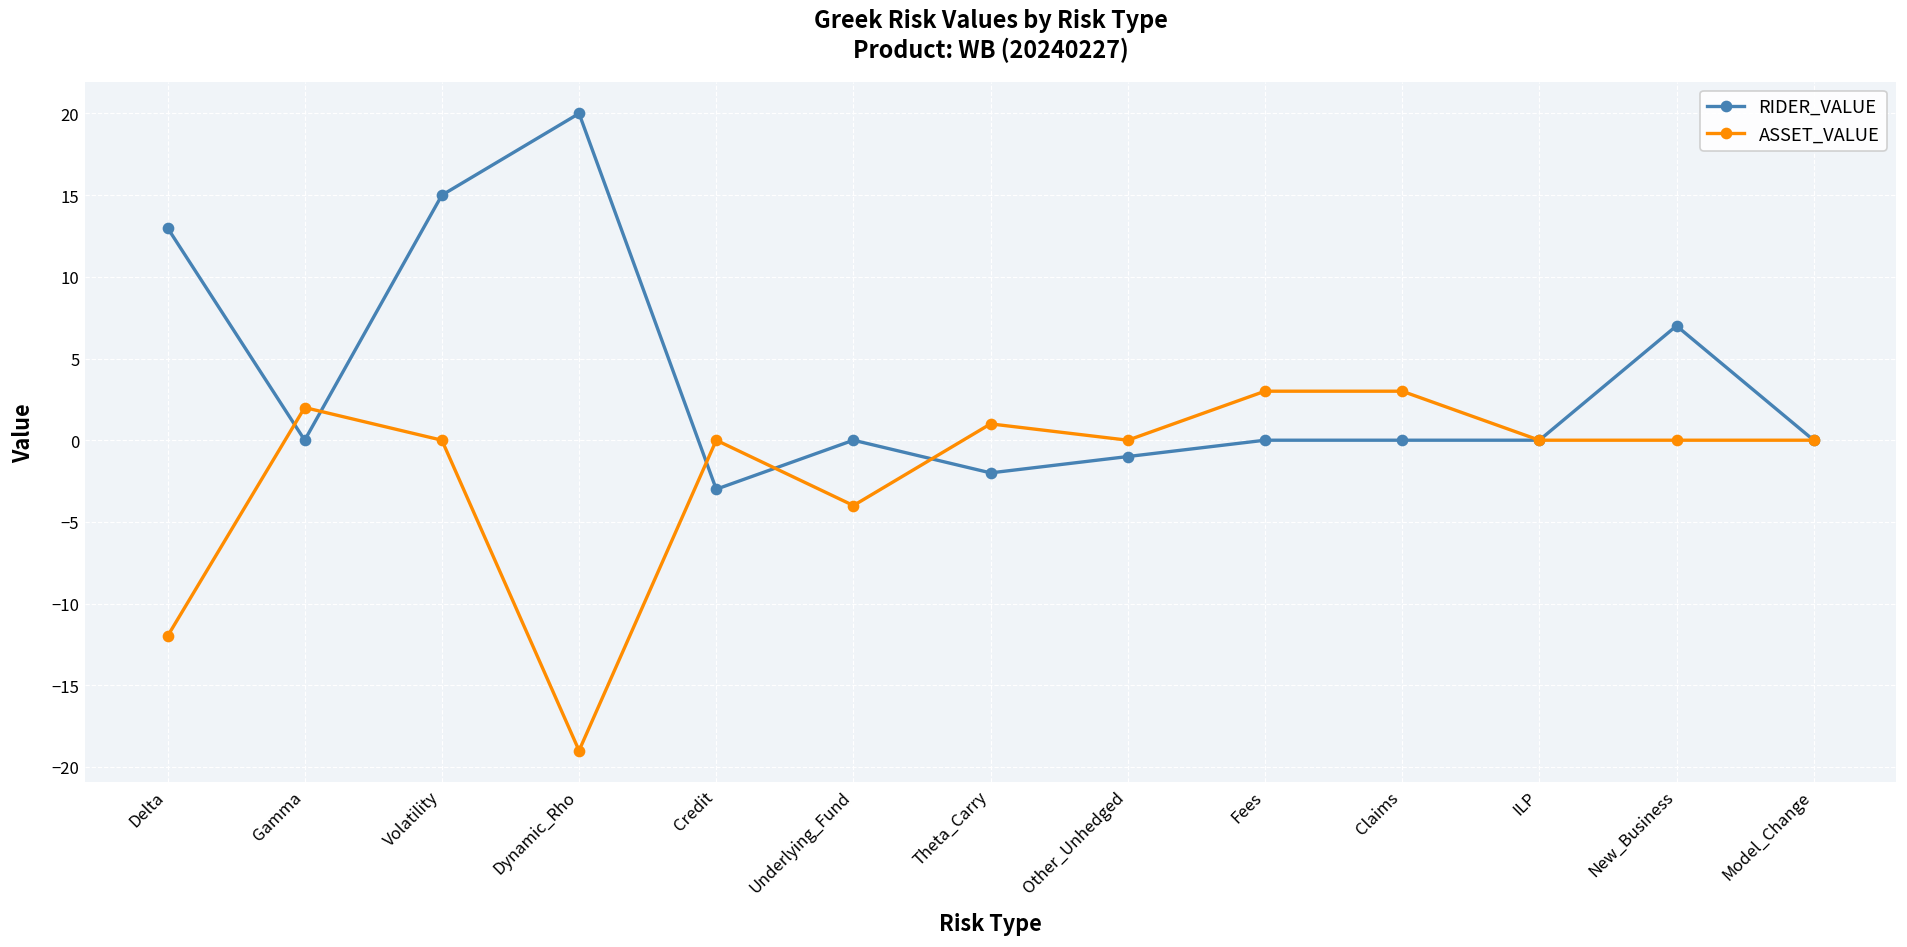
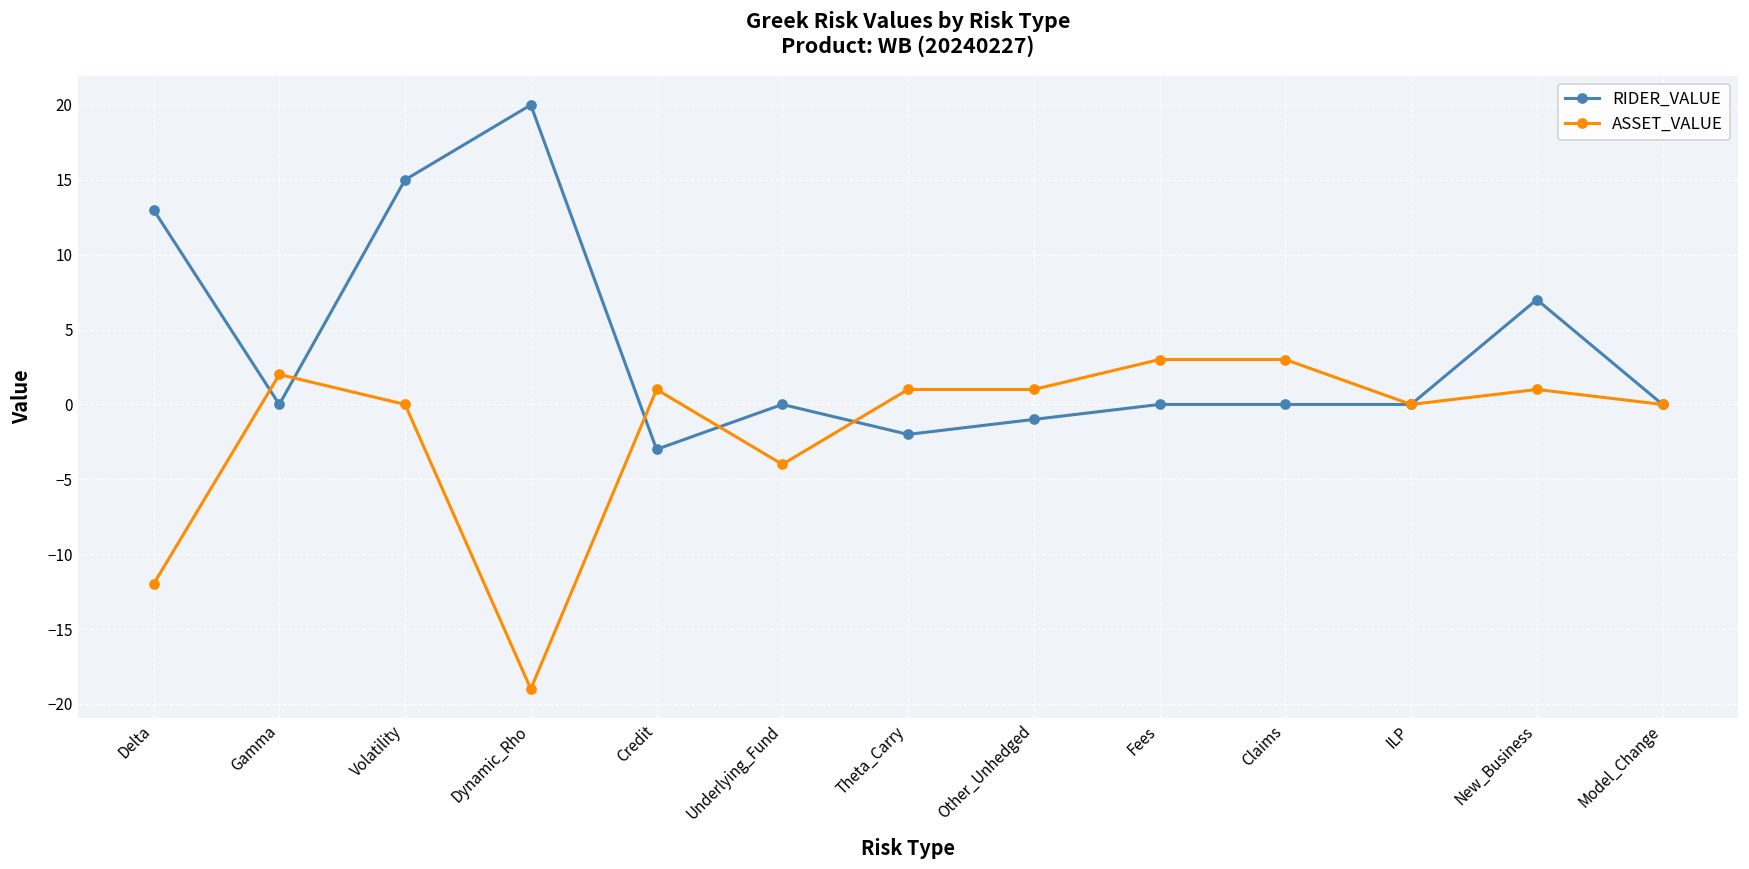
  {
    "RIDER_VALUE": {
      "Delta": 13,
      "Gamma": 0,
      "Volatility": 15,
      "Dynamic_Rho": 20,
      "Credit": -3,
      "Underlying_Fund": 0,
      "Theta_Carry": -2,
      "Other_Unhedged": -1,
      "Fees": 0,
      "Claims": 0,
      "New_Business": 7
    },
    "ASSET_VALUE": {
      "Delta": -12,
      "Gamma": 2,
      "Volatility": 0,
      "Dynamic_Rho": -19,
-     "Credit": 0,
+     "Credit": 1,
      "Underlying_Fund": -4,
      "Theta_Carry": 1,
-     "Other_Unhedged": 0,
+     "Other_Unhedged": 1,
      "Fees": 3,
      "Claims": 3,
-     "New_Business": 0
+     "New_Business": 1
    }
  }
